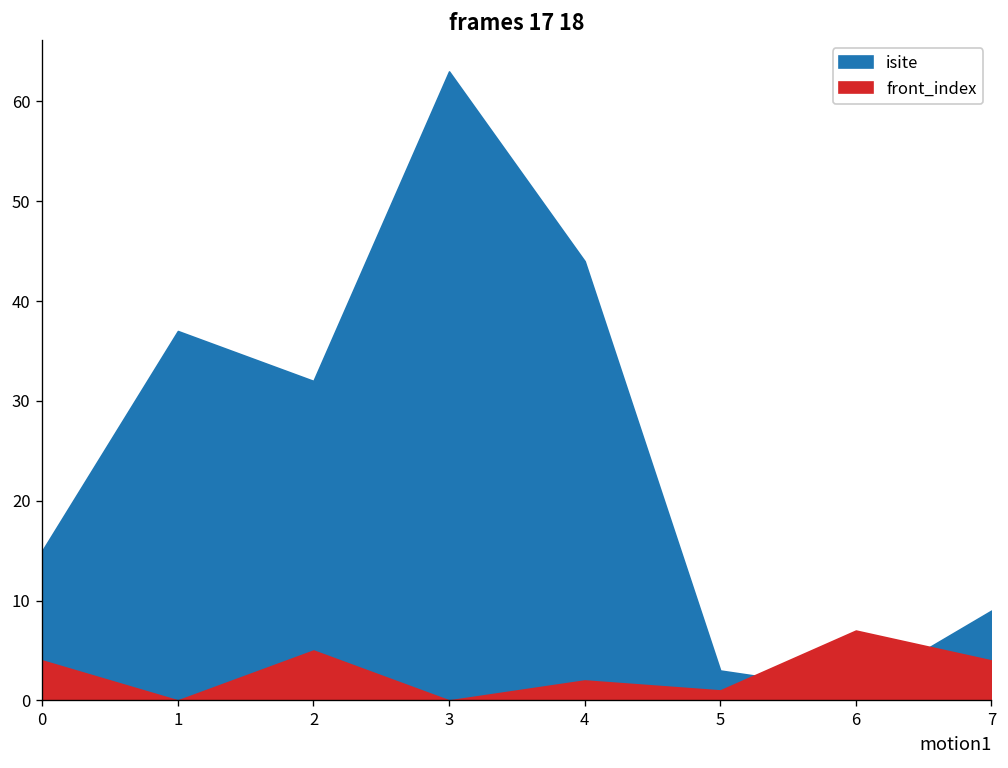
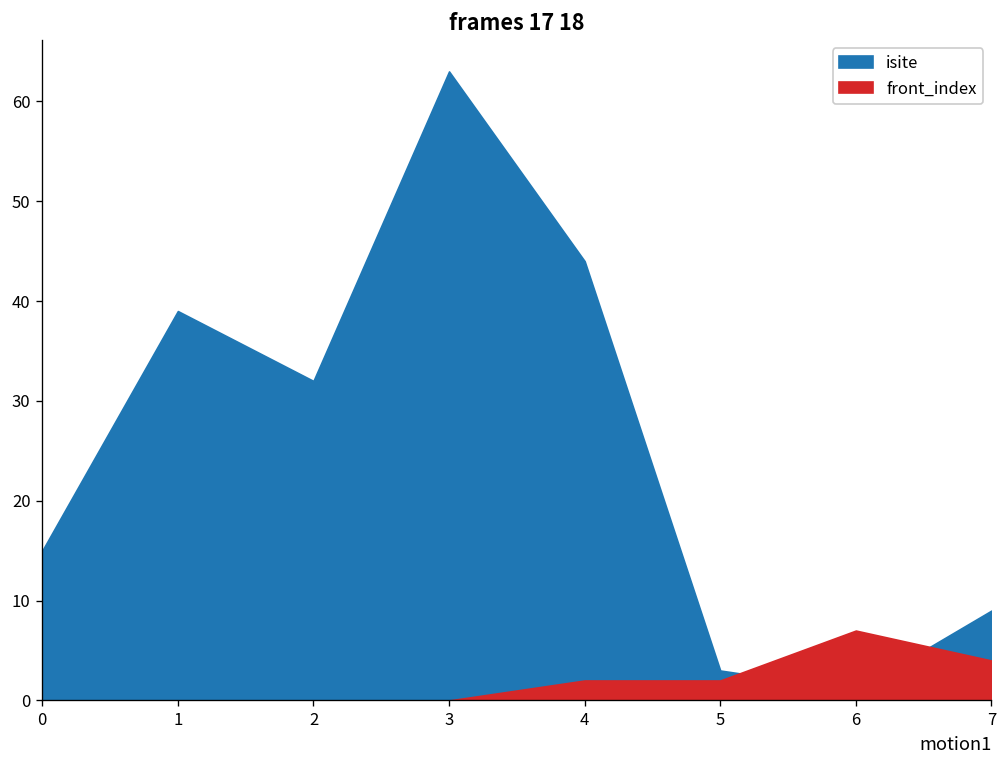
  {
    "isite": {
      "0": 15,
-     "1": 37,
+     "1": 39,
      "2": 32,
      "3": 63,
      "4": 44,
      "5": 3,
      "7": 9
    },
    "front_index": {
-     "0": 4,
+     "0": 0,
      "1": 0,
-     "2": 5,
+     "2": 0,
      "3": 0,
      "4": 2,
-     "5": 1,
+     "5": 2,
      "6": 7,
      "7": 4
    }
  }
